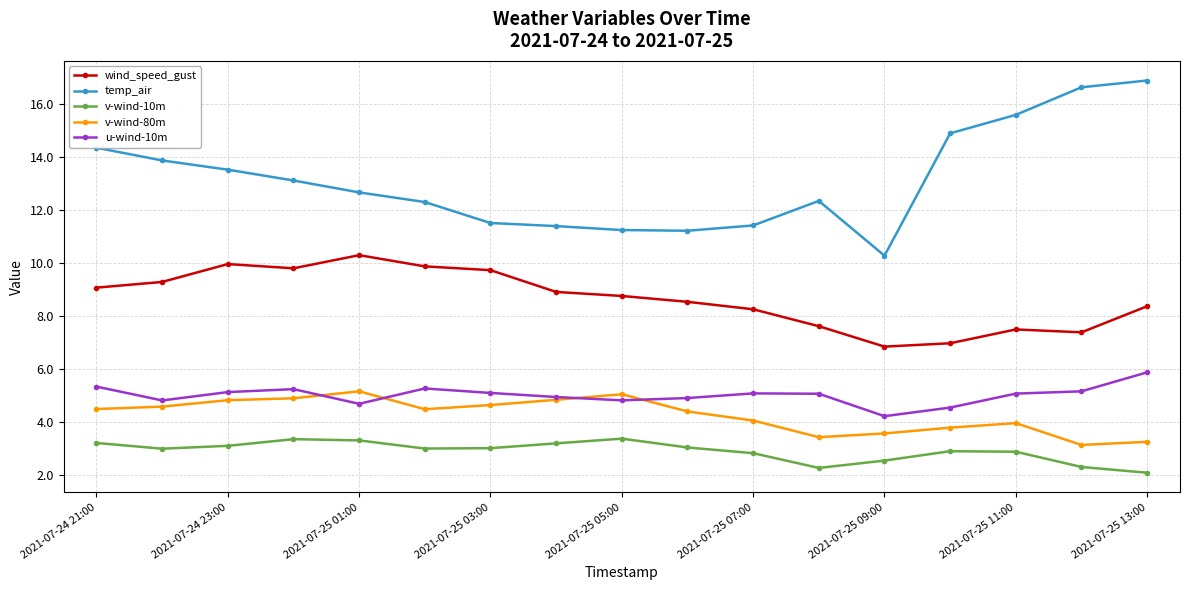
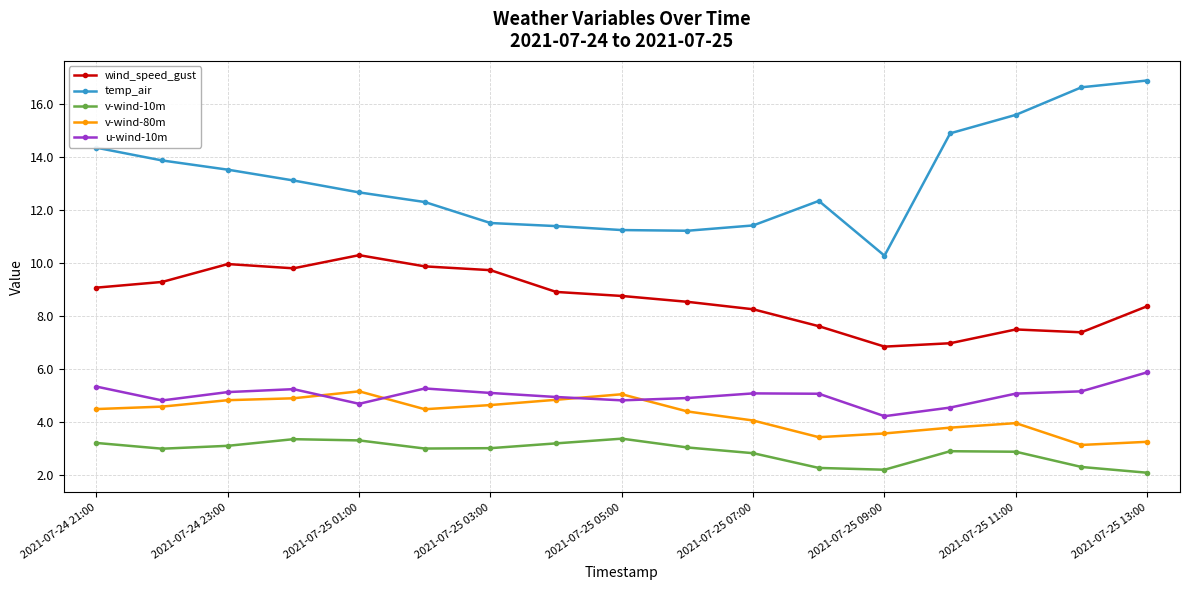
  {
    "wind_speed_gust": {
      "2021-07-24 21:00": 9.1,
      "2021-07-24 23:00": 10.0,
      "2021-07-25 01:00": 10.3,
      "2021-07-25 03:00": 9.7,
      "2021-07-25 05:00": 8.8,
      "2021-07-25 07:00": 8.3,
      "2021-07-25 09:00": 6.9,
      "2021-07-25 11:00": 7.5,
      "2021-07-25 13:00": 8.4
    },
    "temp_air": {
      "2021-07-24 21:00": 14.4,
      "2021-07-24 23:00": 13.5,
      "2021-07-25 01:00": 12.7,
      "2021-07-25 03:00": 11.5,
      "2021-07-25 05:00": 11.2,
      "2021-07-25 07:00": 11.4,
      "2021-07-25 09:00": 10.3,
      "2021-07-25 11:00": 15.6,
      "2021-07-25 13:00": 16.9
    },
    "v-wind-10m": {
      "2021-07-24 21:00": 3.2,
      "2021-07-24 23:00": 3.1,
      "2021-07-25 01:00": 3.3,
      "2021-07-25 03:00": 3.0,
      "2021-07-25 05:00": 3.4,
      "2021-07-25 07:00": 2.8,
-     "2021-07-25 09:00": 2.5,
+     "2021-07-25 09:00": 2.2,
      "2021-07-25 11:00": 2.9,
      "2021-07-25 13:00": 2.1
    },
    "v-wind-80m": {
      "2021-07-24 21:00": 4.5,
      "2021-07-24 23:00": 4.8,
      "2021-07-25 01:00": 5.2,
      "2021-07-25 03:00": 4.6,
      "2021-07-25 05:00": 5.1,
      "2021-07-25 07:00": 4.1,
      "2021-07-25 09:00": 3.6,
      "2021-07-25 11:00": 4.0,
      "2021-07-25 13:00": 3.3
    },
    "u-wind-10m": {
      "2021-07-24 21:00": 5.3,
      "2021-07-24 23:00": 5.1,
      "2021-07-25 01:00": 4.7,
      "2021-07-25 03:00": 5.1,
      "2021-07-25 05:00": 4.8,
      "2021-07-25 07:00": 5.1,
      "2021-07-25 09:00": 4.2,
      "2021-07-25 11:00": 5.1,
      "2021-07-25 13:00": 5.9
    }
  }
